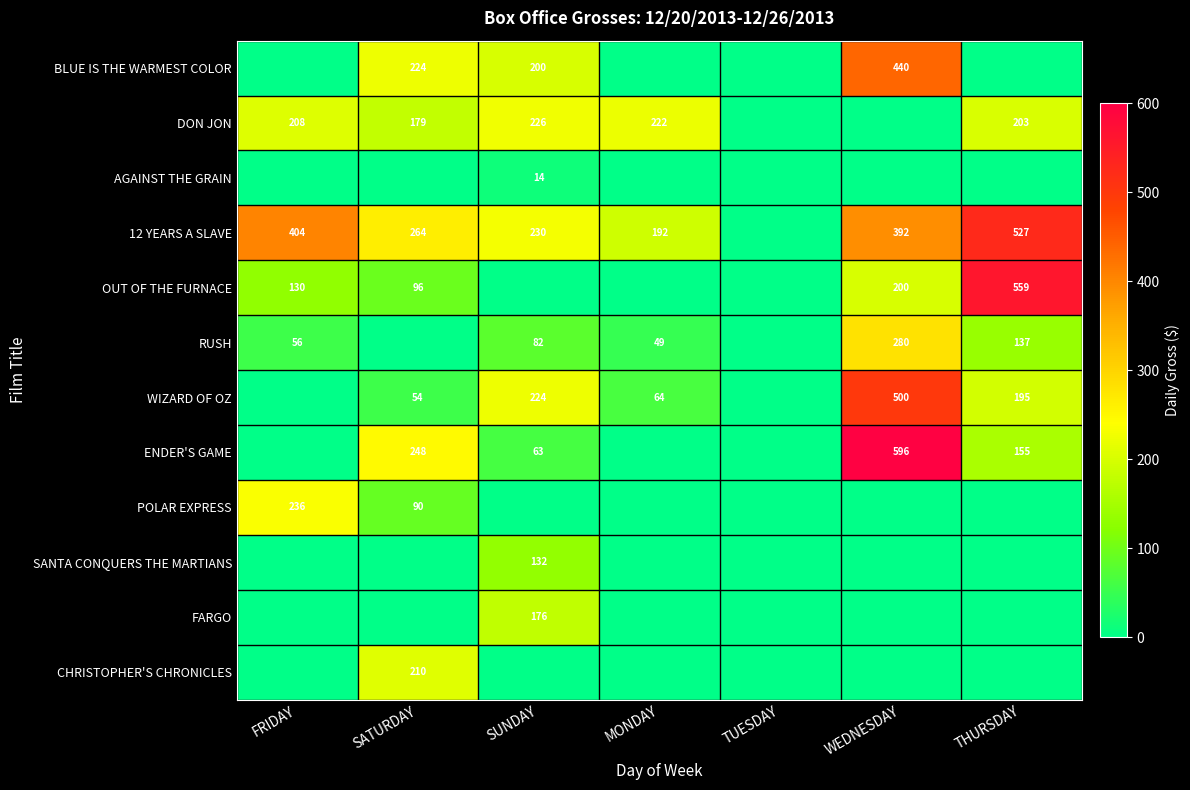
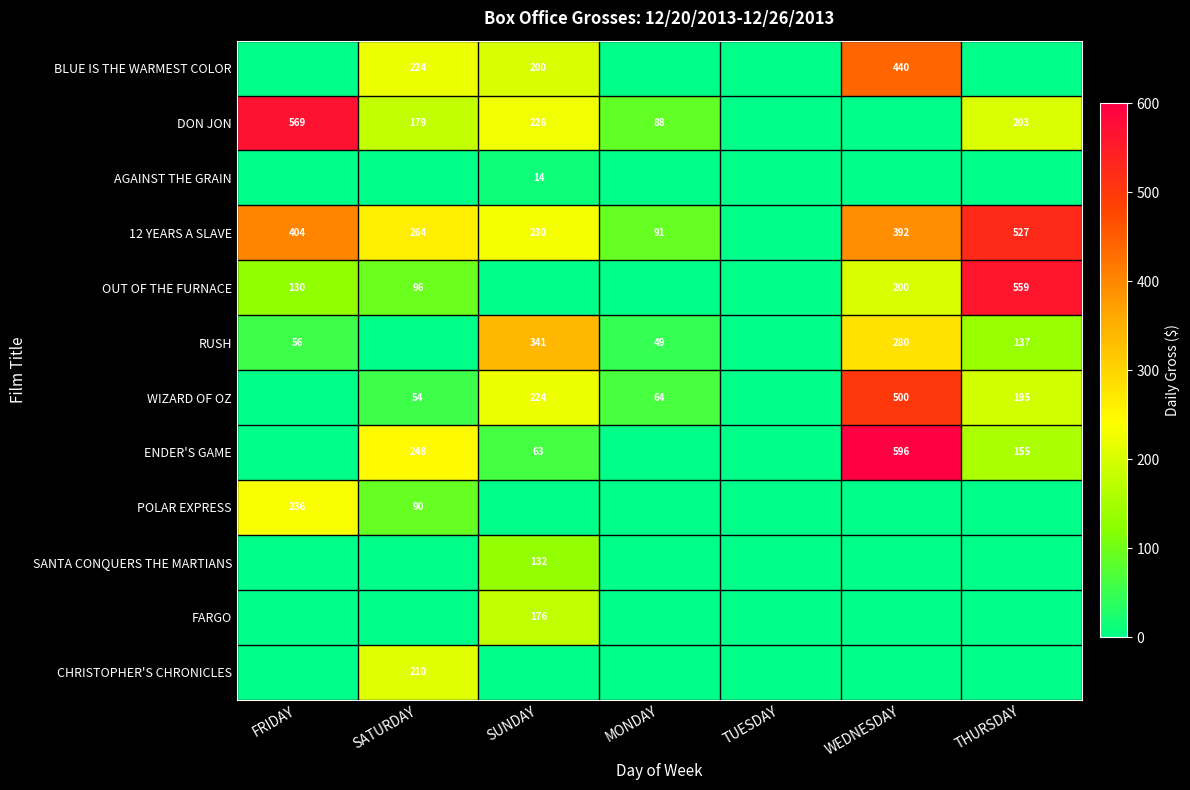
  {
    "BLUE IS THE WARMEST COLOR": {
      "SATURDAY": 224,
      "SUNDAY": 200,
      "WEDNESDAY": 440
    },
    "DON JON": {
-     "FRIDAY": 208,
+     "FRIDAY": 569,
      "SATURDAY": 179,
      "SUNDAY": 226,
-     "MONDAY": 222,
+     "MONDAY": 88,
      "THURSDAY": 203
    },
    "AGAINST THE GRAIN": {
      "SUNDAY": 14
    },
    "12 YEARS A SLAVE": {
      "FRIDAY": 404,
      "SATURDAY": 264,
      "SUNDAY": 230,
-     "MONDAY": 192,
+     "MONDAY": 91,
      "WEDNESDAY": 392,
      "THURSDAY": 527
    },
    "OUT OF THE FURNACE": {
      "FRIDAY": 130,
      "SATURDAY": 96,
      "WEDNESDAY": 200,
      "THURSDAY": 559
    },
    "RUSH": {
      "FRIDAY": 56,
-     "SUNDAY": 82,
+     "SUNDAY": 341,
      "MONDAY": 49,
      "WEDNESDAY": 280,
      "THURSDAY": 137
    },
    "WIZARD OF OZ": {
      "SATURDAY": 54,
      "SUNDAY": 224,
      "MONDAY": 64,
      "WEDNESDAY": 500,
      "THURSDAY": 195
    },
    "ENDER'S GAME": {
      "SATURDAY": 248,
      "SUNDAY": 63,
      "WEDNESDAY": 596,
      "THURSDAY": 155
    },
    "POLAR EXPRESS": {
      "FRIDAY": 236,
      "SATURDAY": 90
    },
    "SANTA CONQUERS THE MARTIANS": {
      "SUNDAY": 132
    },
    "FARGO": {
      "SUNDAY": 176
    },
    "CHRISTOPHER'S CHRONICLES": {
      "SATURDAY": 210
    }
  }
